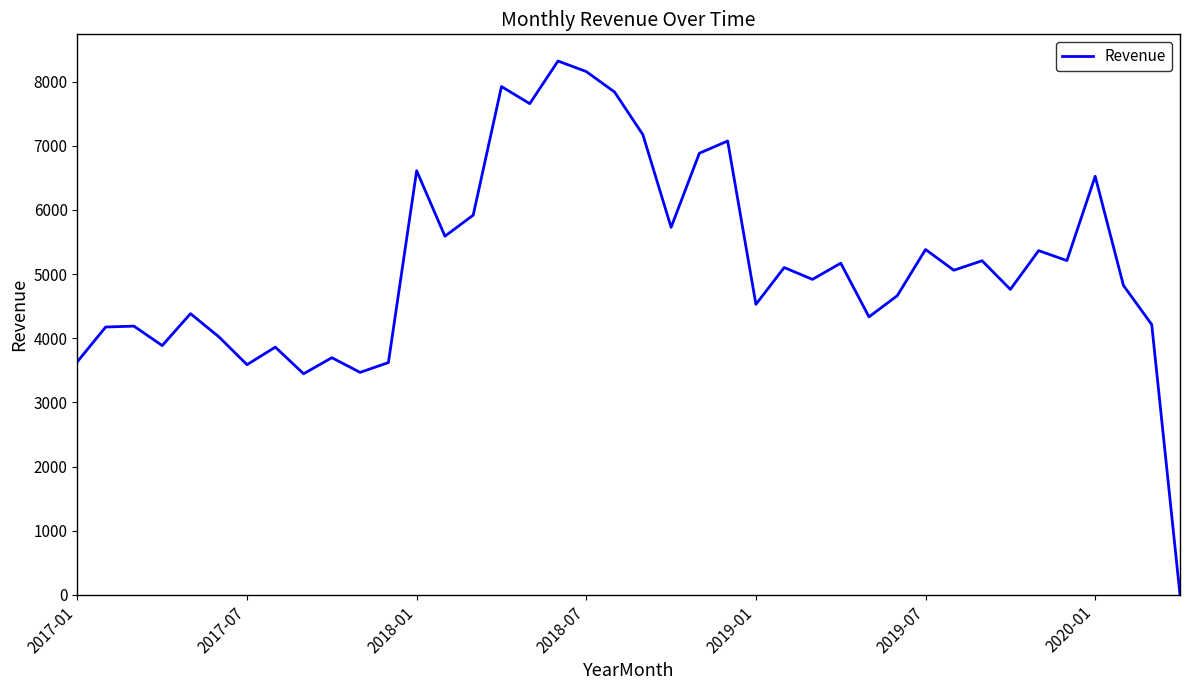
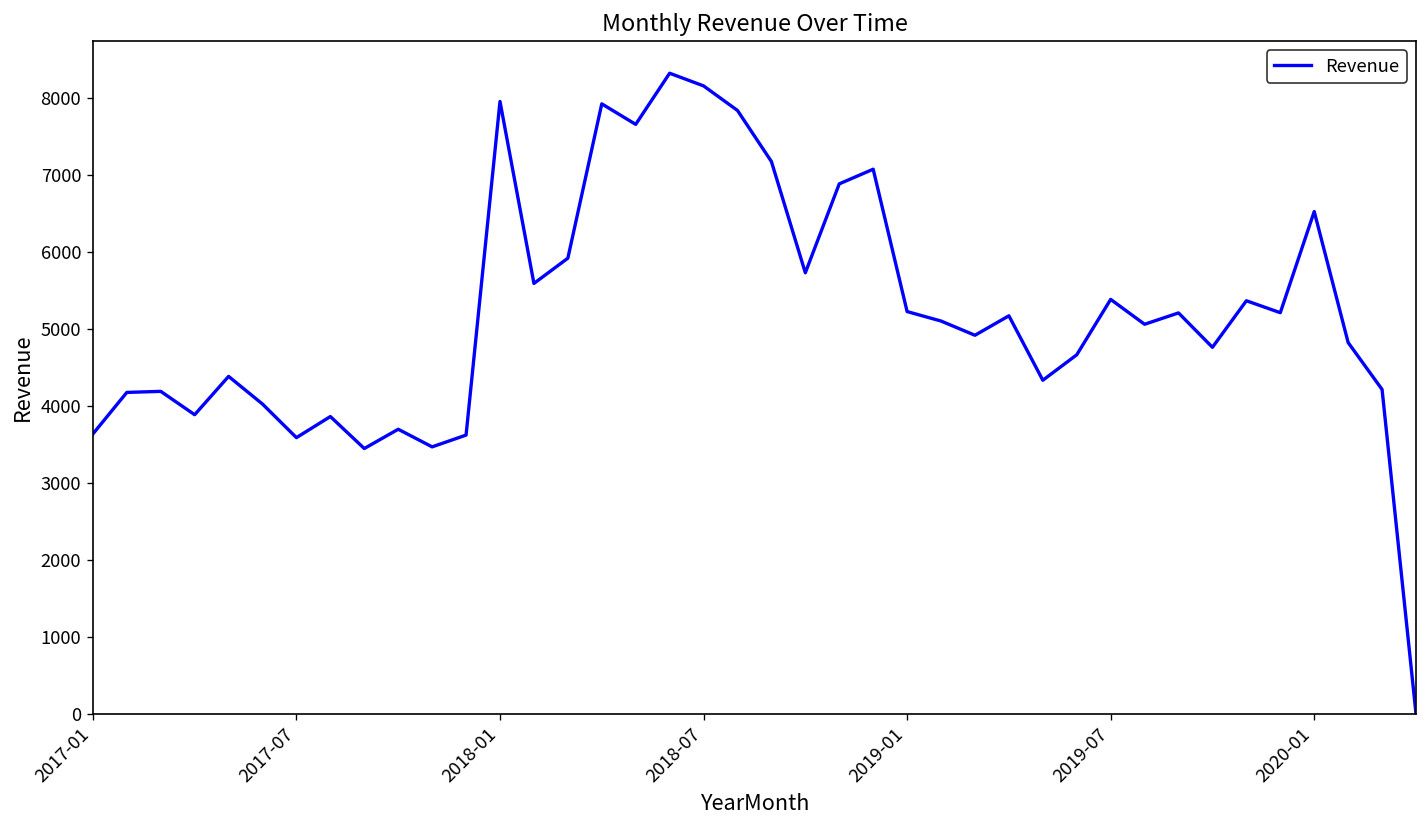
  {
    "2017-01": 3600,
    "2017-07": 3600,
-   "2018-01": 6600,
+   "2018-01": 8000,
    "2018-07": 8200,
-   "2019-01": 4500,
+   "2019-01": 5200,
    "2019-07": 5400,
    "2020-01": 6500
  }
